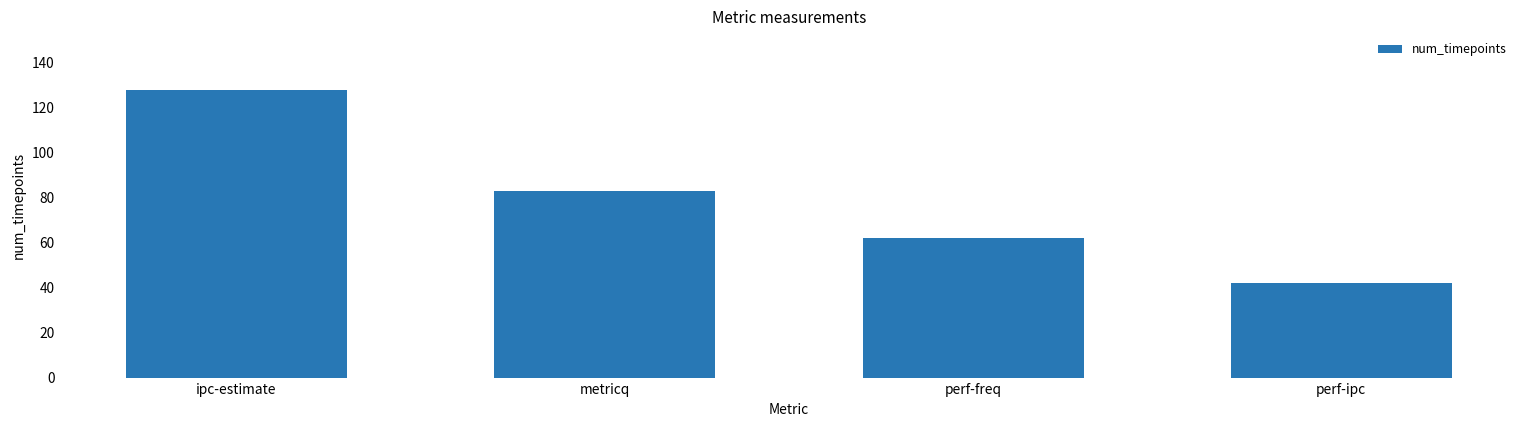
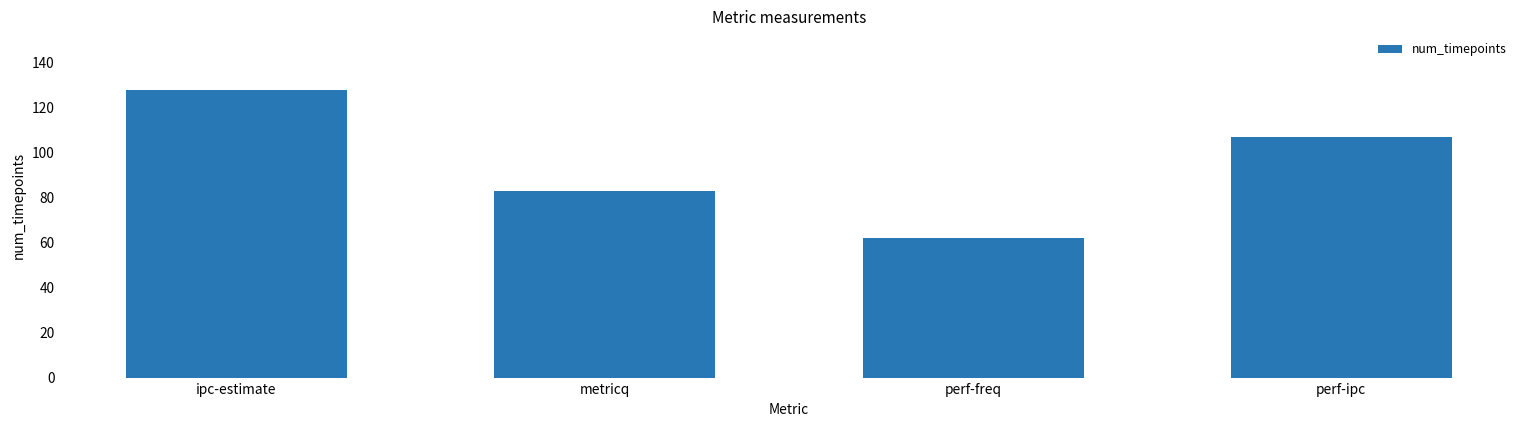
  {
    "ipc-estimate": 128,
    "metricq": 83,
    "perf-freq": 62,
-   "perf-ipc": 42
+   "perf-ipc": 107
  }
